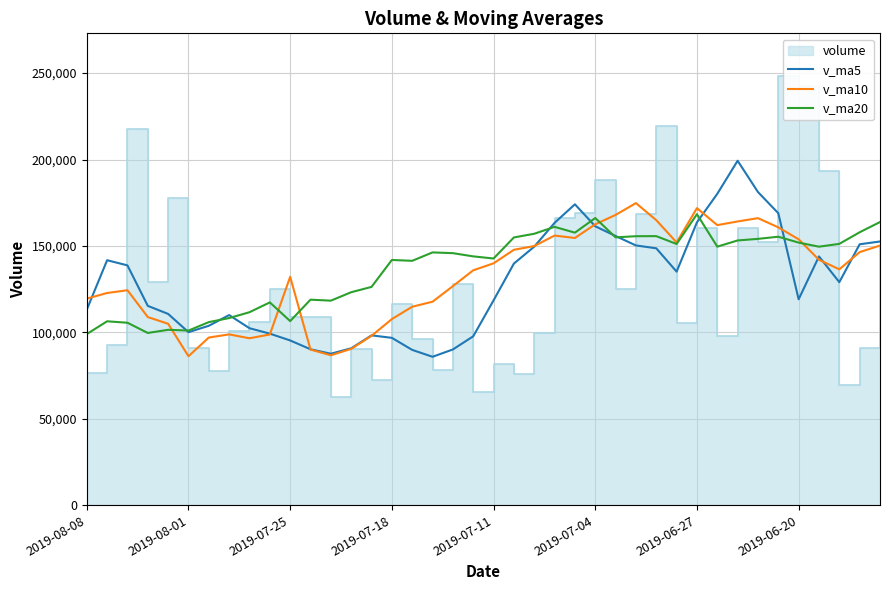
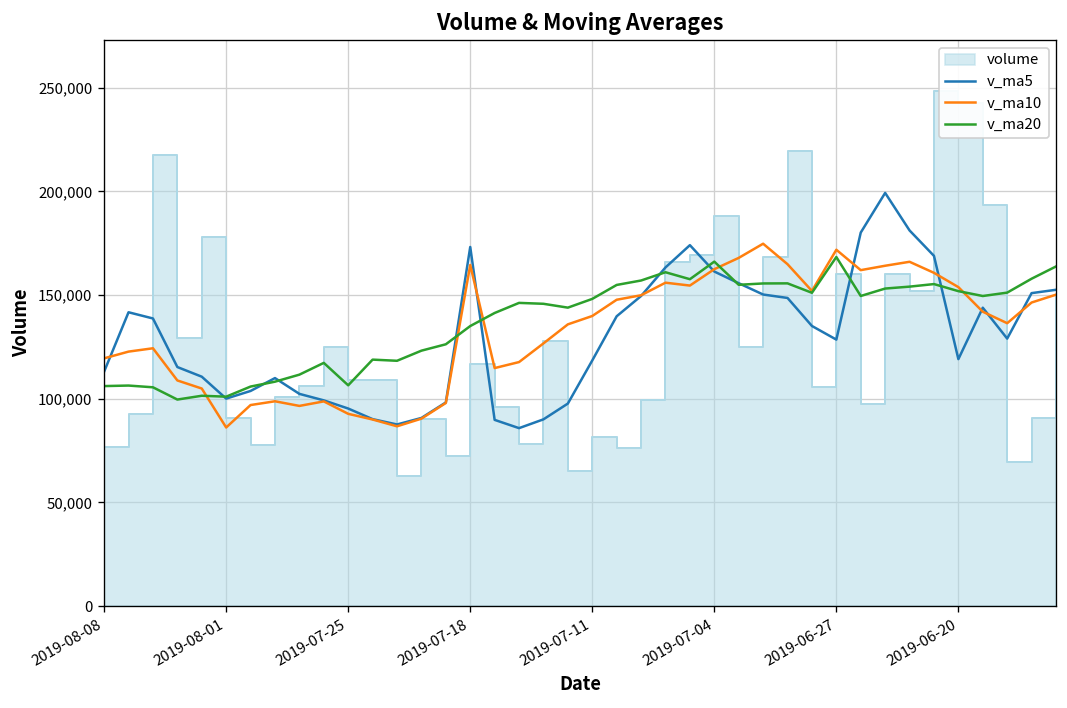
  {
    "v_ma5": {
      "2019-08-08": "113,000",
      "2019-07-25": "95,000",
-     "2019-07-18": "97,000",
+     "2019-07-18": "173,000",
      "2019-07-11": "118,000",
-     "2019-06-27": "164,000",
+     "2019-06-27": "129,000",
      "2019-06-20": "119,000"
    },
    "v_ma10": {
      "2019-08-08": "120,000",
      "2019-08-01": "86,000",
-     "2019-07-25": "132,000",
-     "2019-07-18": "108,000",
+     "2019-07-25": "93,000",
+     "2019-07-18": "165,000",
      "2019-07-11": "140,000",
      "2019-06-27": "172,000",
      "2019-06-20": "154,000"
    },
    "v_ma20": {
-     "2019-08-08": "99,000",
+     "2019-08-08": "106,000",
      "2019-07-25": "107,000",
-     "2019-07-18": "142,000",
-     "2019-07-11": "143,000",
+     "2019-07-18": "135,000",
+     "2019-07-11": "148,000",
      "2019-07-04": "166,000",
      "2019-06-27": "168,000",
      "2019-06-20": "152,000"
    }
  }
